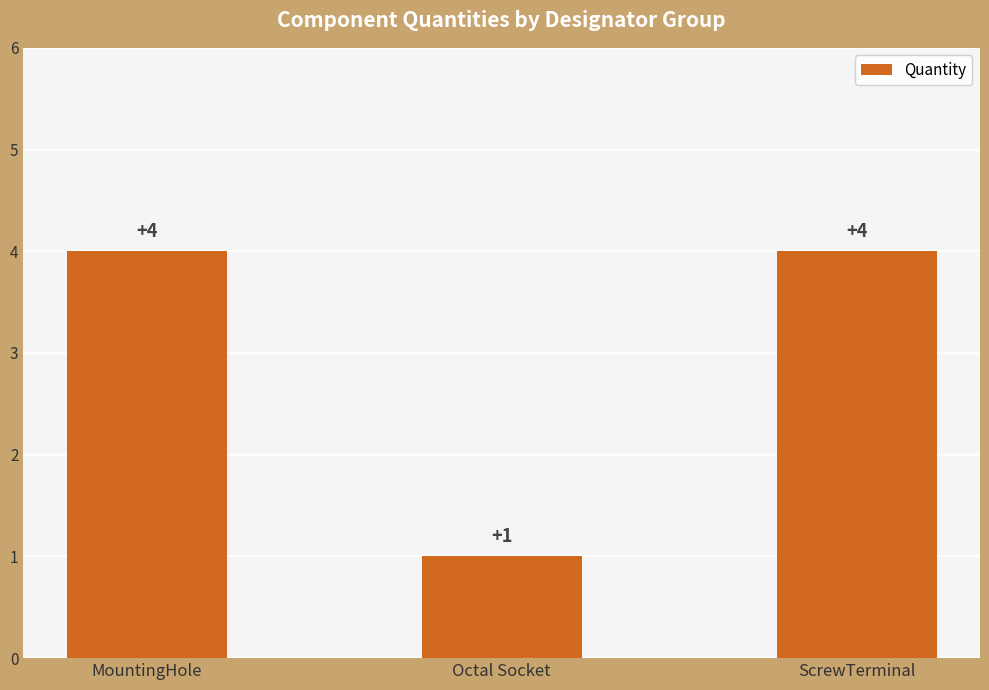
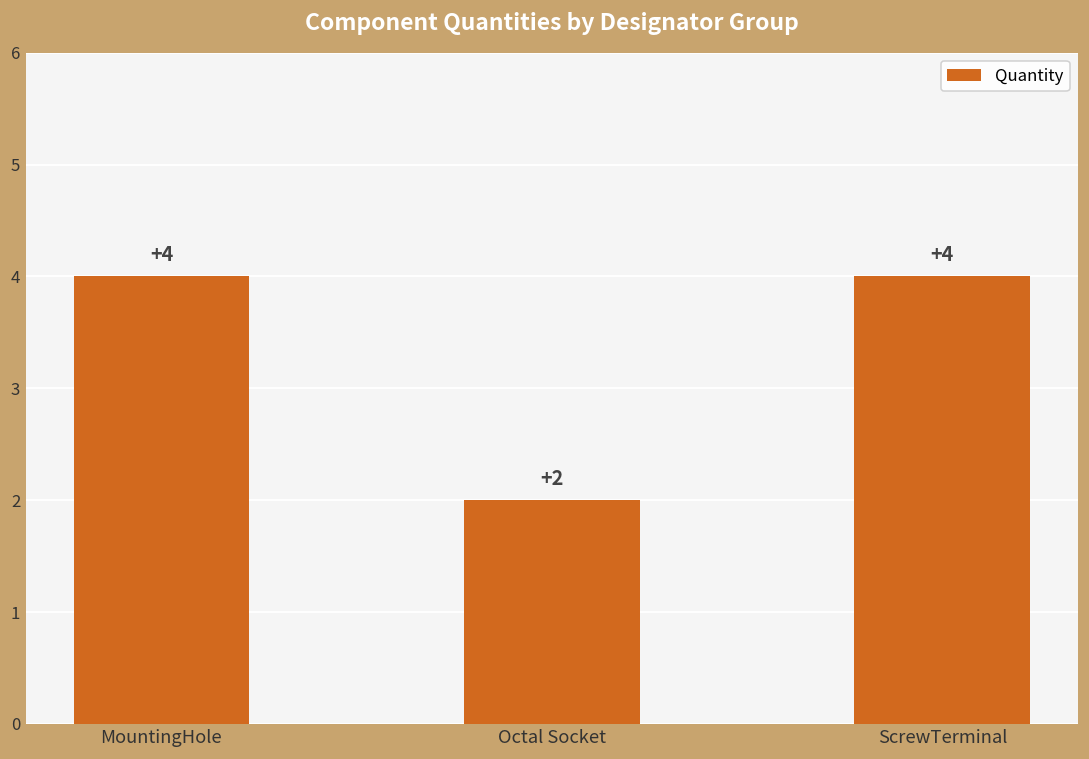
  {
    "MountingHole": "+4",
-   "Octal Socket": "+1",
+   "Octal Socket": "+2",
    "ScrewTerminal": "+4"
  }
